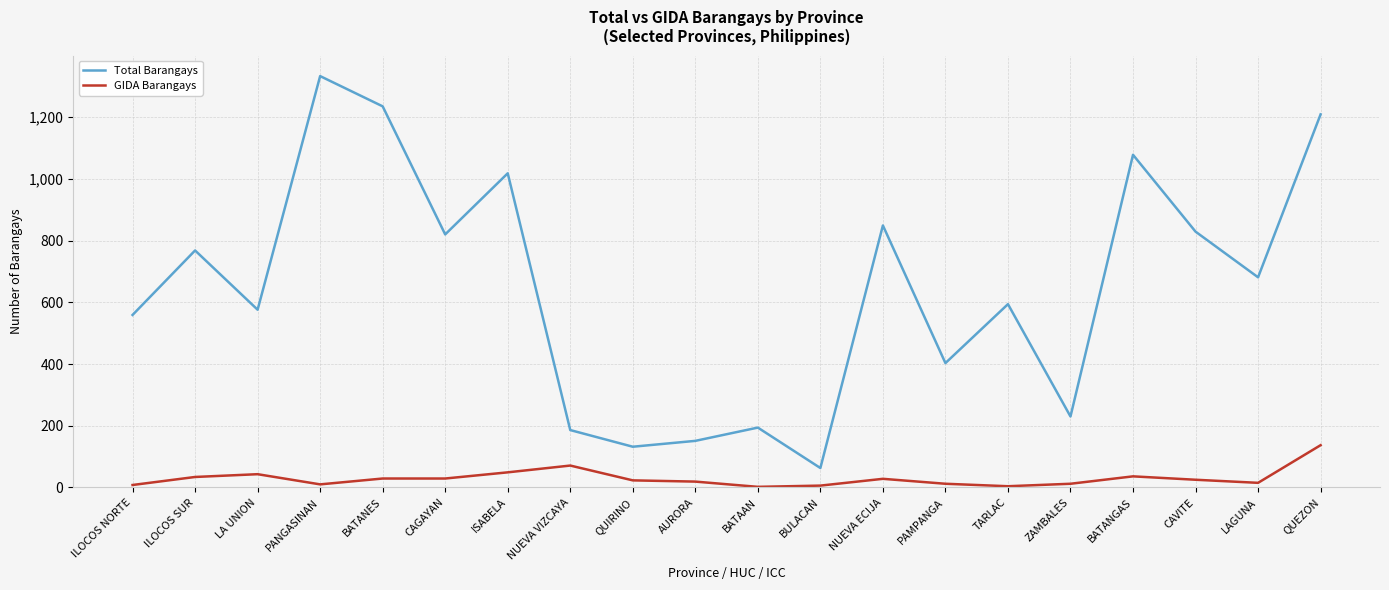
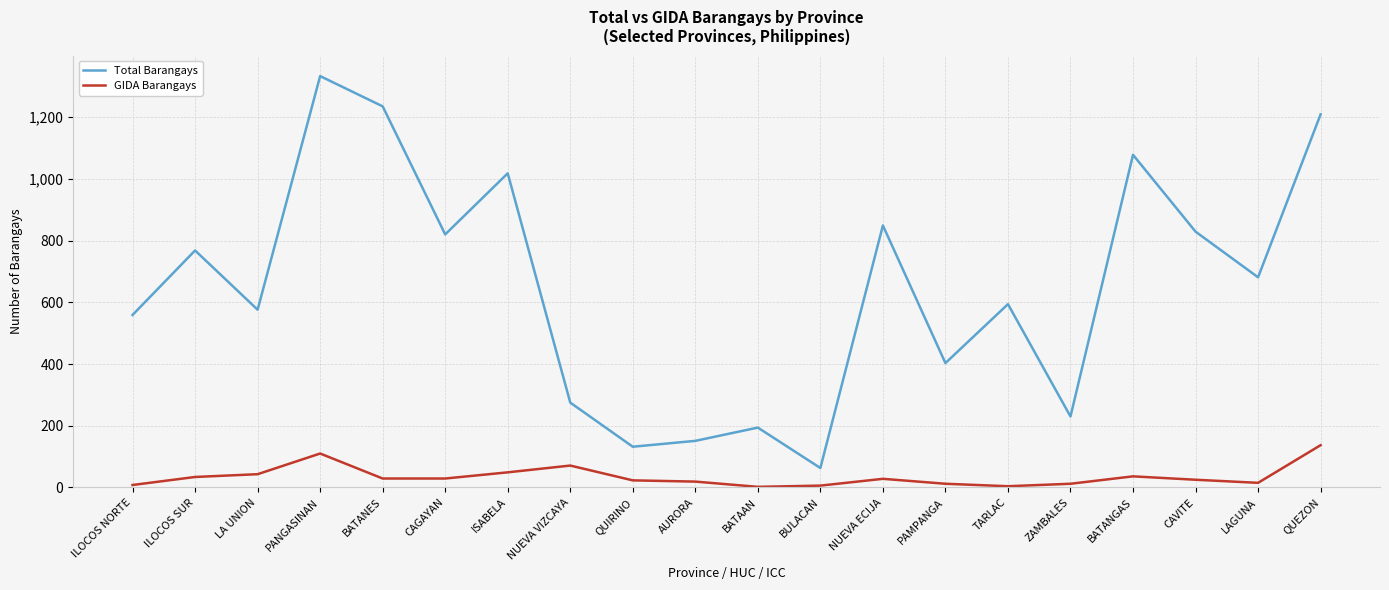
  {
    "Total Barangays": {
      "ILOCOS NORTE": "560",
      "ILOCOS SUR": "770",
      "LA UNION": "580",
      "PANGASINAN": "1,330",
      "BATANES": "1,240",
      "CAGAYAN": "820",
      "ISABELA": "1,020",
-     "NUEVA VIZCAYA": "190",
+     "NUEVA VIZCAYA": "280",
      "QUIRINO": "130",
      "AURORA": "150",
      "BATAAN": "190",
      "BULACAN": "60",
      "NUEVA ECIJA": "850",
      "PAMPANGA": "400",
      "TARLAC": "590",
      "ZAMBALES": "230",
      "BATANGAS": "1,080",
      "CAVITE": "830",
      "LAGUNA": "680",
      "QUEZON": "1,210"
    },
    "GIDA Barangays": {
      "ILOCOS NORTE": "10",
      "ILOCOS SUR": "30",
      "LA UNION": "40",
-     "PANGASINAN": "10",
+     "PANGASINAN": "110",
      "BATANES": "30",
      "CAGAYAN": "30",
      "ISABELA": "50",
      "NUEVA VIZCAYA": "70",
      "QUIRINO": "20",
      "AURORA": "20",
      "BATAAN": "0",
      "BULACAN": "10",
      "NUEVA ECIJA": "30",
      "PAMPANGA": "10",
      "TARLAC": "0",
      "ZAMBALES": "10",
      "BATANGAS": "40",
      "CAVITE": "30",
      "LAGUNA": "20",
      "QUEZON": "140"
    }
  }
